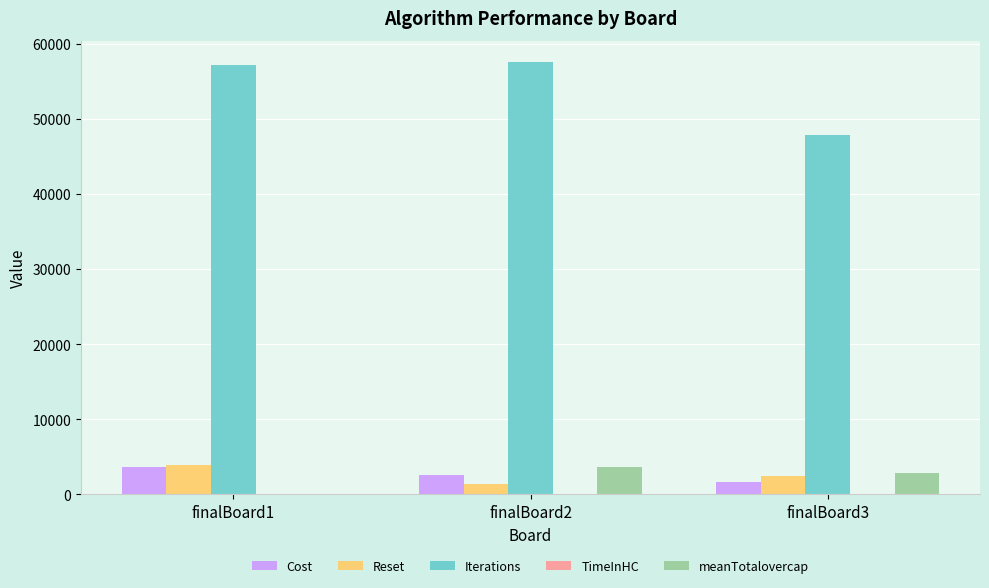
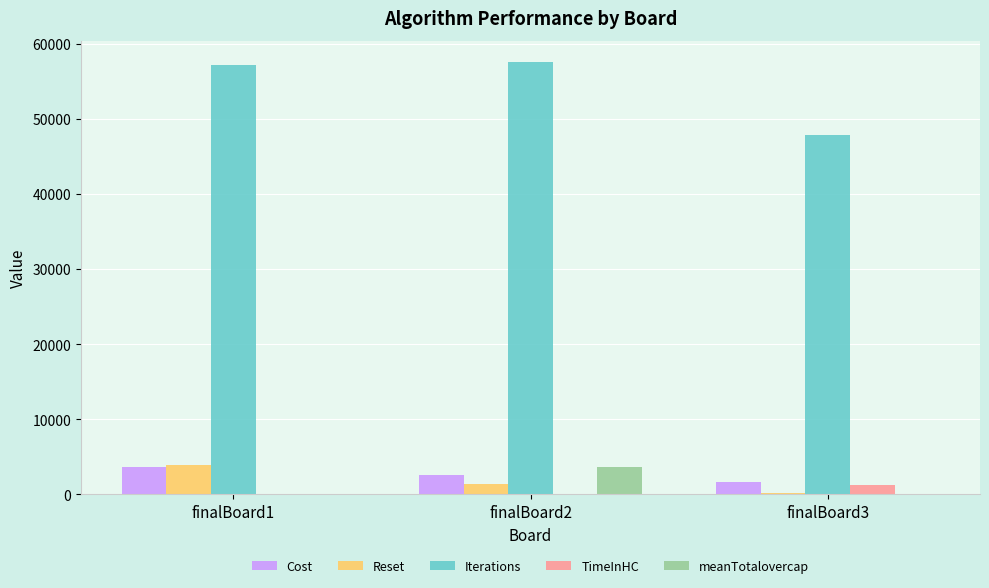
  {
    "Cost": {
      "finalBoard1": 4000,
      "finalBoard2": 3000,
      "finalBoard3": 2000
    },
    "Reset": {
      "finalBoard1": 4000,
      "finalBoard2": 1000,
-     "finalBoard3": 2000
+     "finalBoard3": 0
    },
    "Iterations": {
      "finalBoard1": 57000,
      "finalBoard2": 58000,
      "finalBoard3": 48000
    },
    "TimeInHC": {
-     "finalBoard3": 0
+     "finalBoard3": 1000
    },
    "meanTotalovercap": {
      "finalBoard2": 4000,
-     "finalBoard3": 3000
+     "finalBoard3": 0
    }
  }
